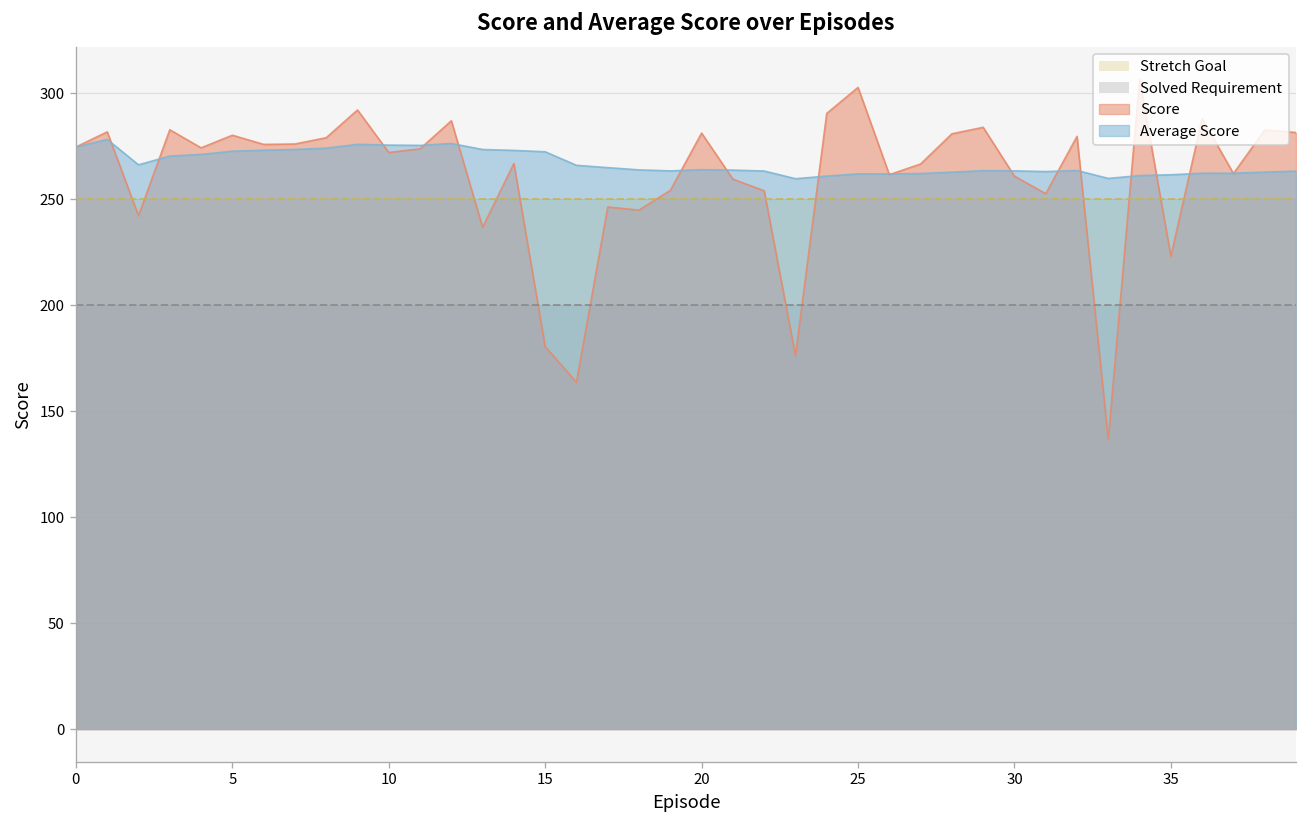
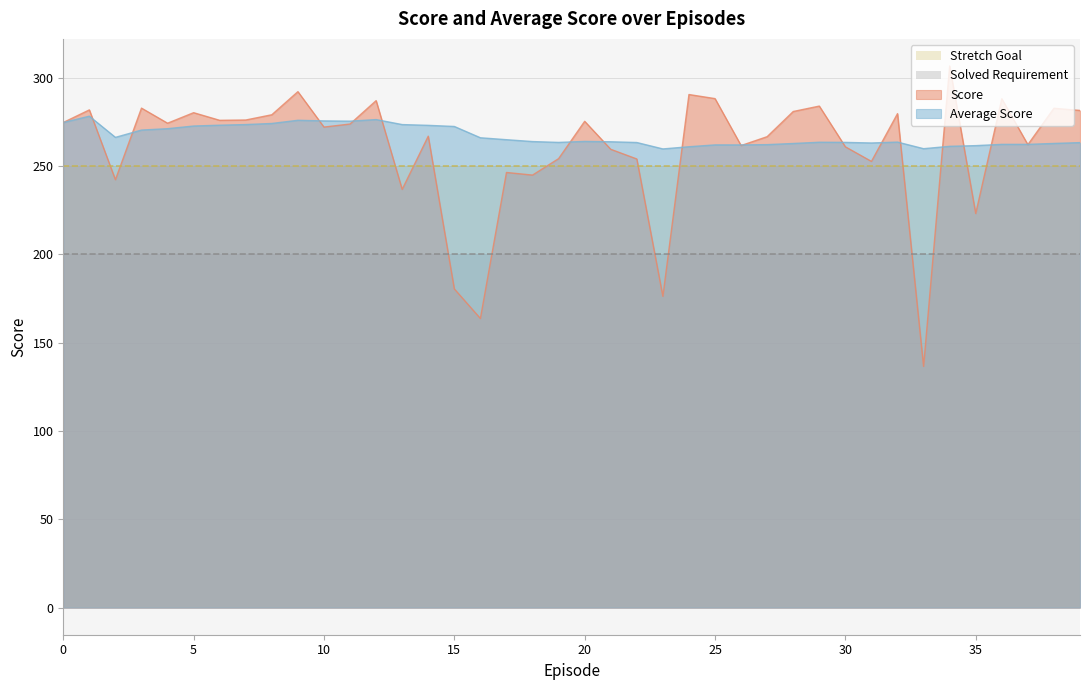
  {
    "Score": {
      "5": 280,
      "10": 272,
      "15": 180,
-     "20": 281,
-     "25": 303,
+     "20": 275,
+     "25": 288,
      "30": 261,
      "35": 223
    }
  }
